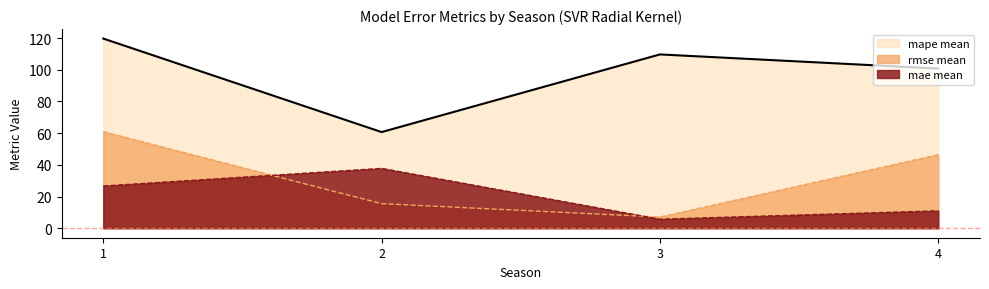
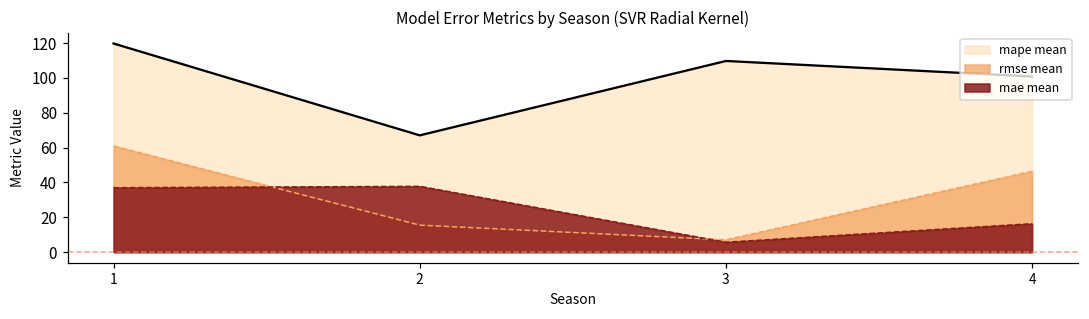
  {
    "mape mean": {
      "1": 120,
-     "2": 61,
+     "2": 67,
      "3": 110
    },
    "rmse mean": {
      "1": 61,
      "2": 16,
      "4": 46
    },
    "mae mean": {
-     "1": 27,
+     "1": 37,
      "2": 38,
-     "4": 11
+     "4": 16
    }
  }
